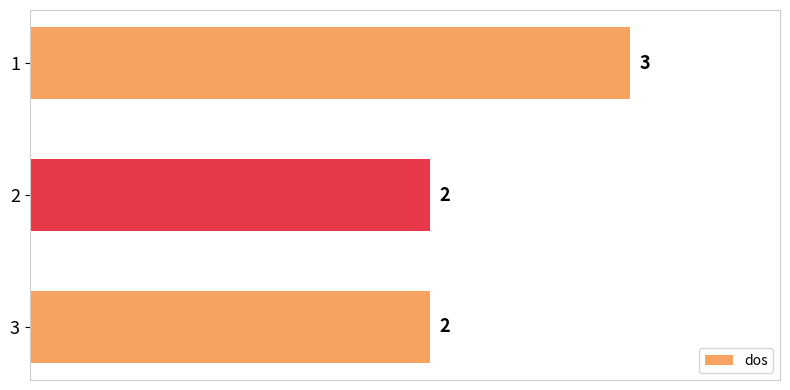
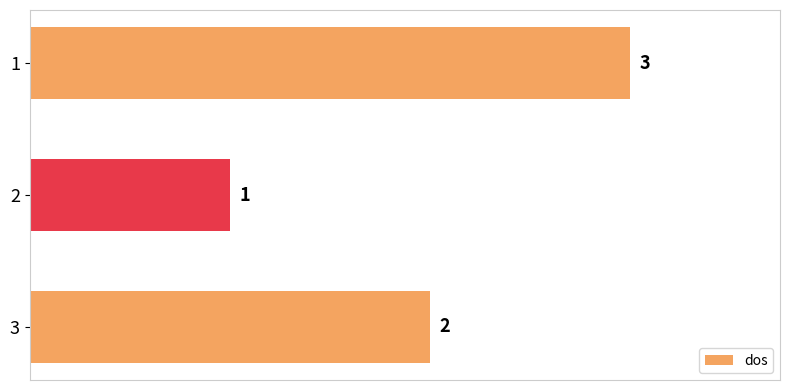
  {
    "1": 3,
-   "2": 2,
+   "2": 1,
    "3": 2
  }
